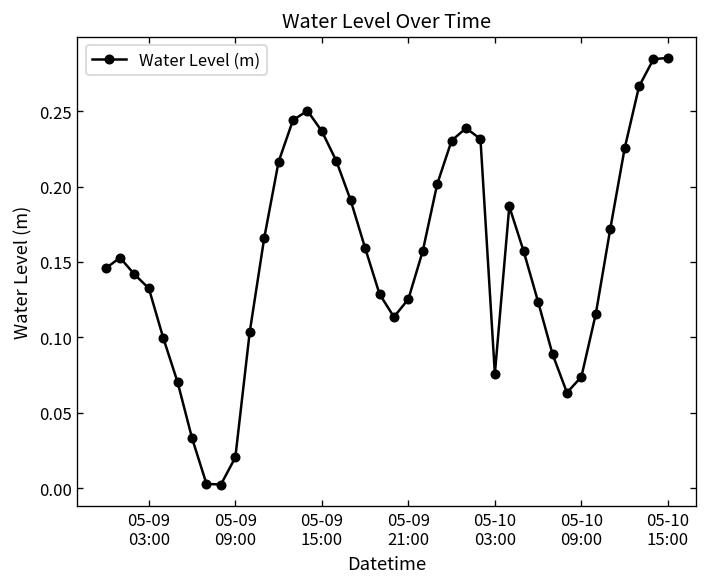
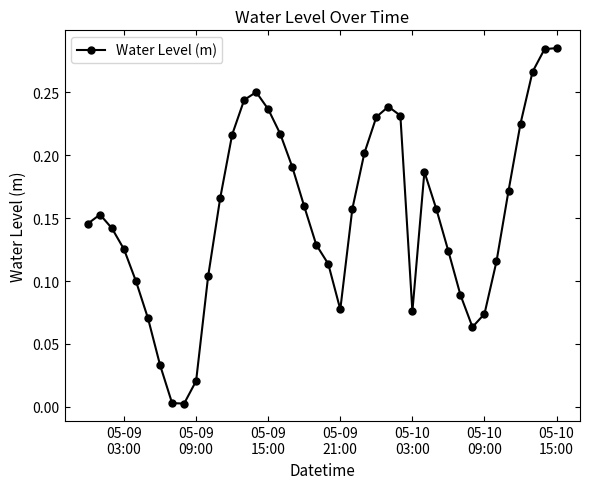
  {
-   "05-09 03:00": 0.133,
+   "05-09 03:00": 0.125,
    "05-09 09:00": 0.020,
    "05-09 15:00": 0.237,
-   "05-09 21:00": 0.125,
+   "05-09 21:00": 0.077,
    "05-10 03:00": 0.076,
    "05-10 09:00": 0.074,
    "05-10 15:00": 0.285
  }
